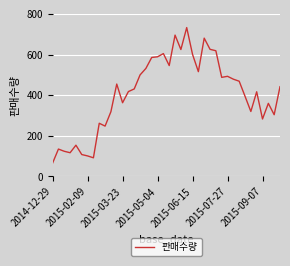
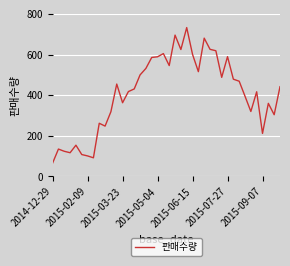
  {
    "2014-12-29": 70,
    "2015-02-09": 100,
    "2015-03-23": 360,
    "2015-05-04": 590,
    "2015-06-15": 600,
-   "2015-07-27": 490,
-   "2015-09-07": 280
+   "2015-07-27": 590,
+   "2015-09-07": 210
  }
